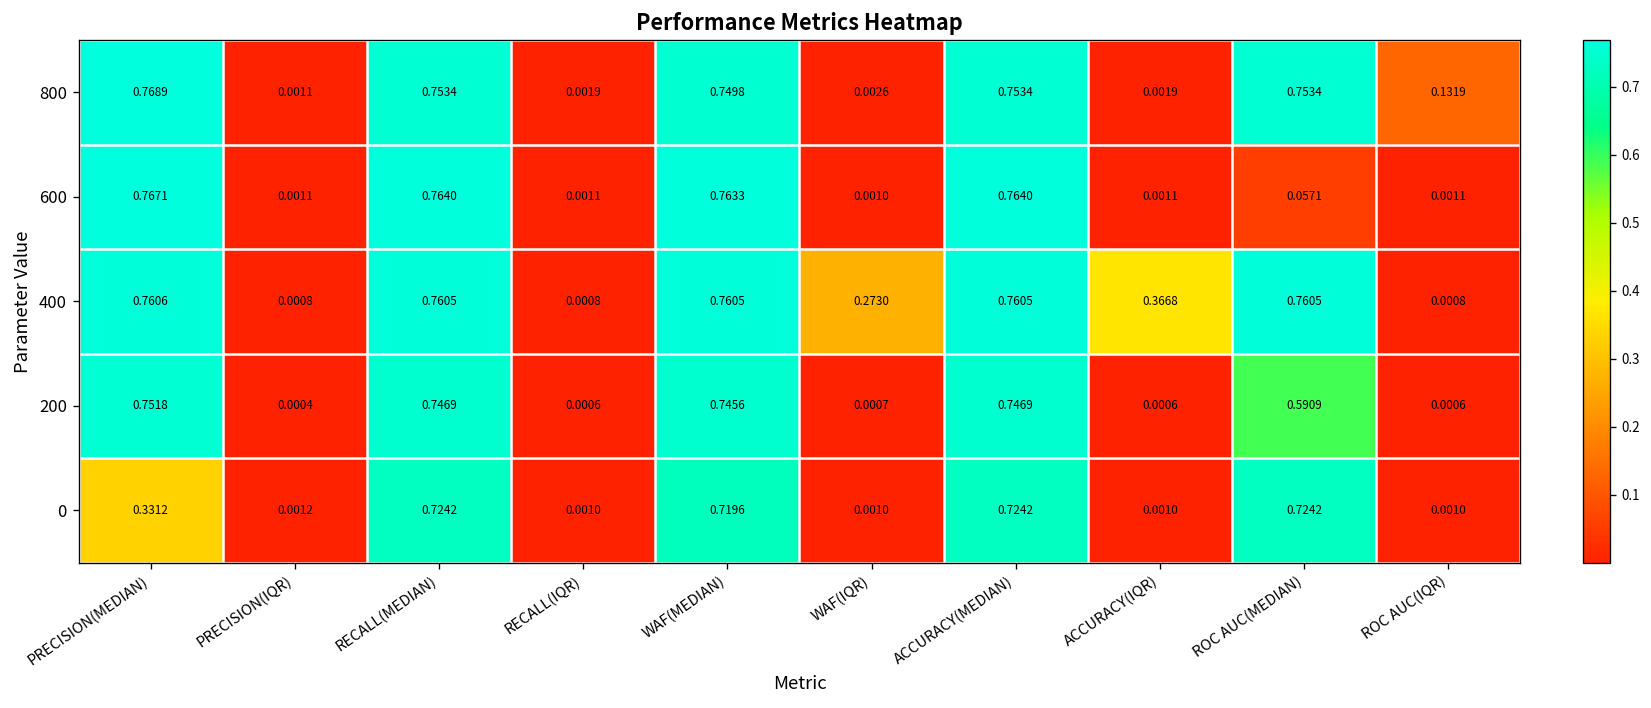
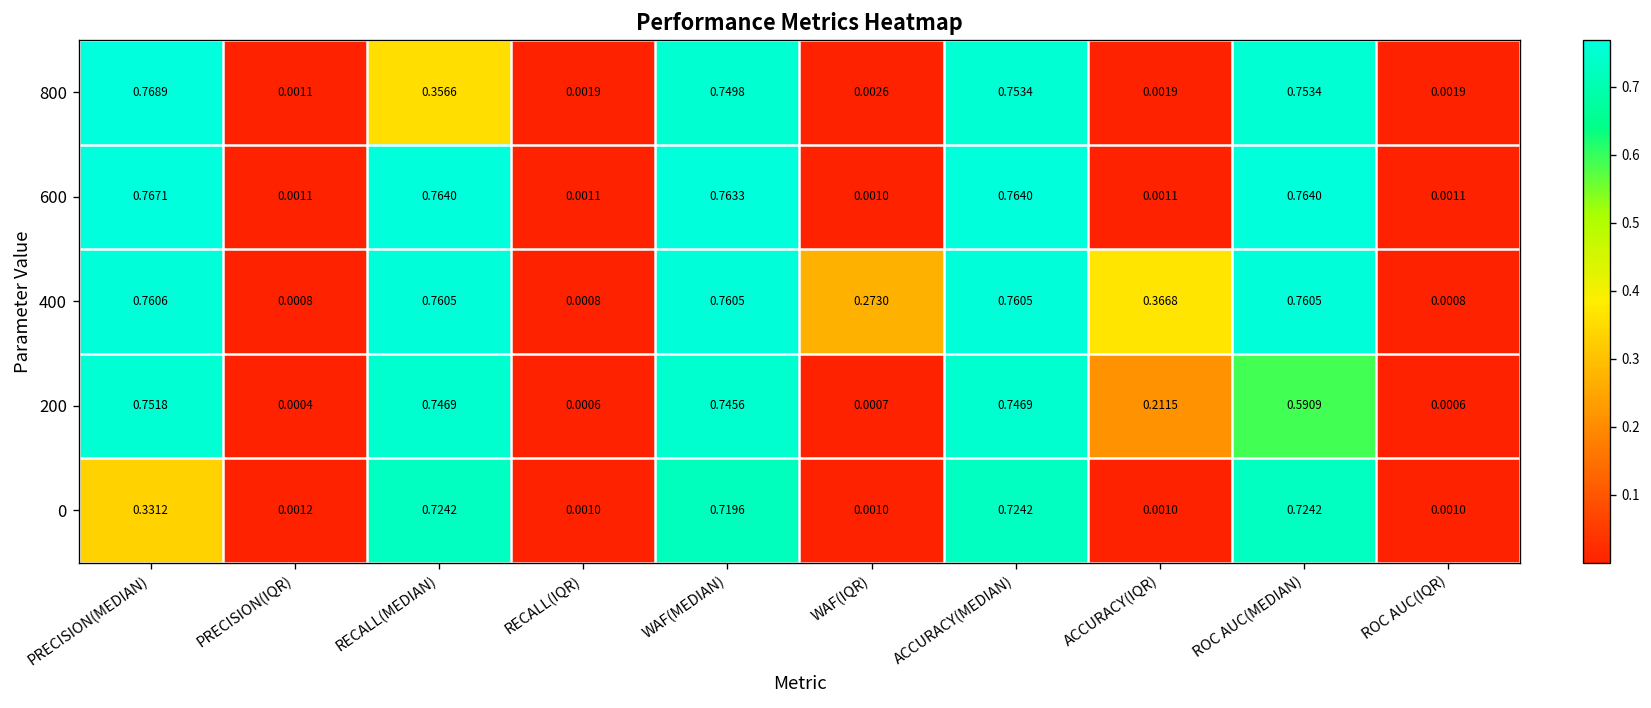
  {
    "800": {
      "PRECISION(MEDIAN)": 0.7689,
      "PRECISION(IQR)": 0.0011,
-     "RECALL(MEDIAN)": 0.7534,
+     "RECALL(MEDIAN)": 0.3566,
      "RECALL(IQR)": 0.0019,
      "WAF(MEDIAN)": 0.7498,
      "WAF(IQR)": 0.0026,
      "ACCURACY(MEDIAN)": 0.7534,
      "ACCURACY(IQR)": 0.0019,
      "ROC AUC(MEDIAN)": 0.7534,
-     "ROC AUC(IQR)": 0.1319
+     "ROC AUC(IQR)": 0.0019
    },
    "600": {
      "PRECISION(MEDIAN)": 0.7671,
      "PRECISION(IQR)": 0.0011,
      "RECALL(MEDIAN)": 0.7640,
      "RECALL(IQR)": 0.0011,
      "WAF(MEDIAN)": 0.7633,
      "WAF(IQR)": 0.0010,
      "ACCURACY(MEDIAN)": 0.7640,
      "ACCURACY(IQR)": 0.0011,
-     "ROC AUC(MEDIAN)": 0.0571,
+     "ROC AUC(MEDIAN)": 0.7640,
      "ROC AUC(IQR)": 0.0011
    },
    "400": {
      "PRECISION(MEDIAN)": 0.7606,
      "PRECISION(IQR)": 0.0008,
      "RECALL(MEDIAN)": 0.7605,
      "RECALL(IQR)": 0.0008,
      "WAF(MEDIAN)": 0.7605,
      "WAF(IQR)": 0.2730,
      "ACCURACY(MEDIAN)": 0.7605,
      "ACCURACY(IQR)": 0.3668,
      "ROC AUC(MEDIAN)": 0.7605,
      "ROC AUC(IQR)": 0.0008
    },
    "200": {
      "PRECISION(MEDIAN)": 0.7518,
      "PRECISION(IQR)": 0.0004,
      "RECALL(MEDIAN)": 0.7469,
      "RECALL(IQR)": 0.0006,
      "WAF(MEDIAN)": 0.7456,
      "WAF(IQR)": 0.0007,
      "ACCURACY(MEDIAN)": 0.7469,
-     "ACCURACY(IQR)": 0.0006,
+     "ACCURACY(IQR)": 0.2115,
      "ROC AUC(MEDIAN)": 0.5909,
      "ROC AUC(IQR)": 0.0006
    },
    "0": {
      "PRECISION(MEDIAN)": 0.3312,
      "PRECISION(IQR)": 0.0012,
      "RECALL(MEDIAN)": 0.7242,
      "RECALL(IQR)": 0.0010,
      "WAF(MEDIAN)": 0.7196,
      "WAF(IQR)": 0.0010,
      "ACCURACY(MEDIAN)": 0.7242,
      "ACCURACY(IQR)": 0.0010,
      "ROC AUC(MEDIAN)": 0.7242,
      "ROC AUC(IQR)": 0.0010
    }
  }
